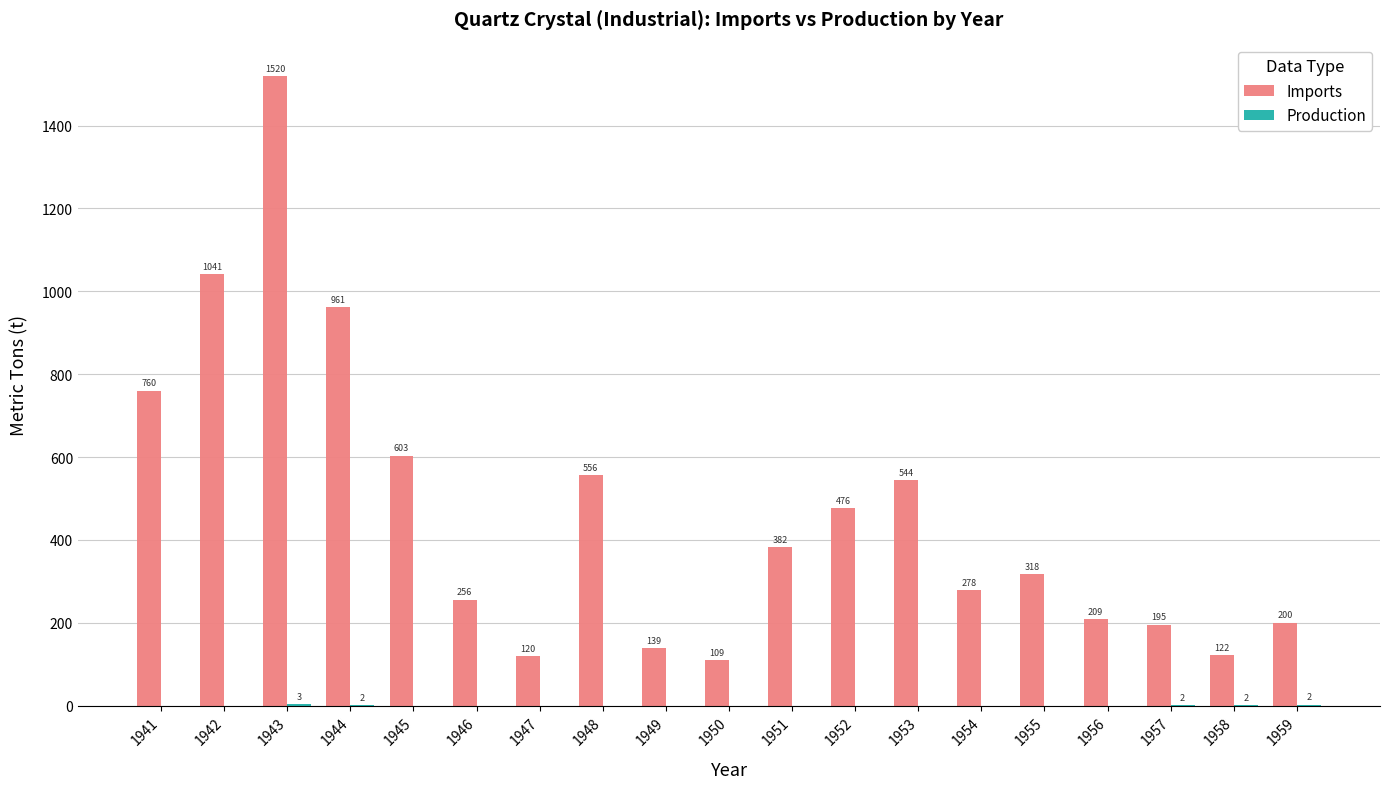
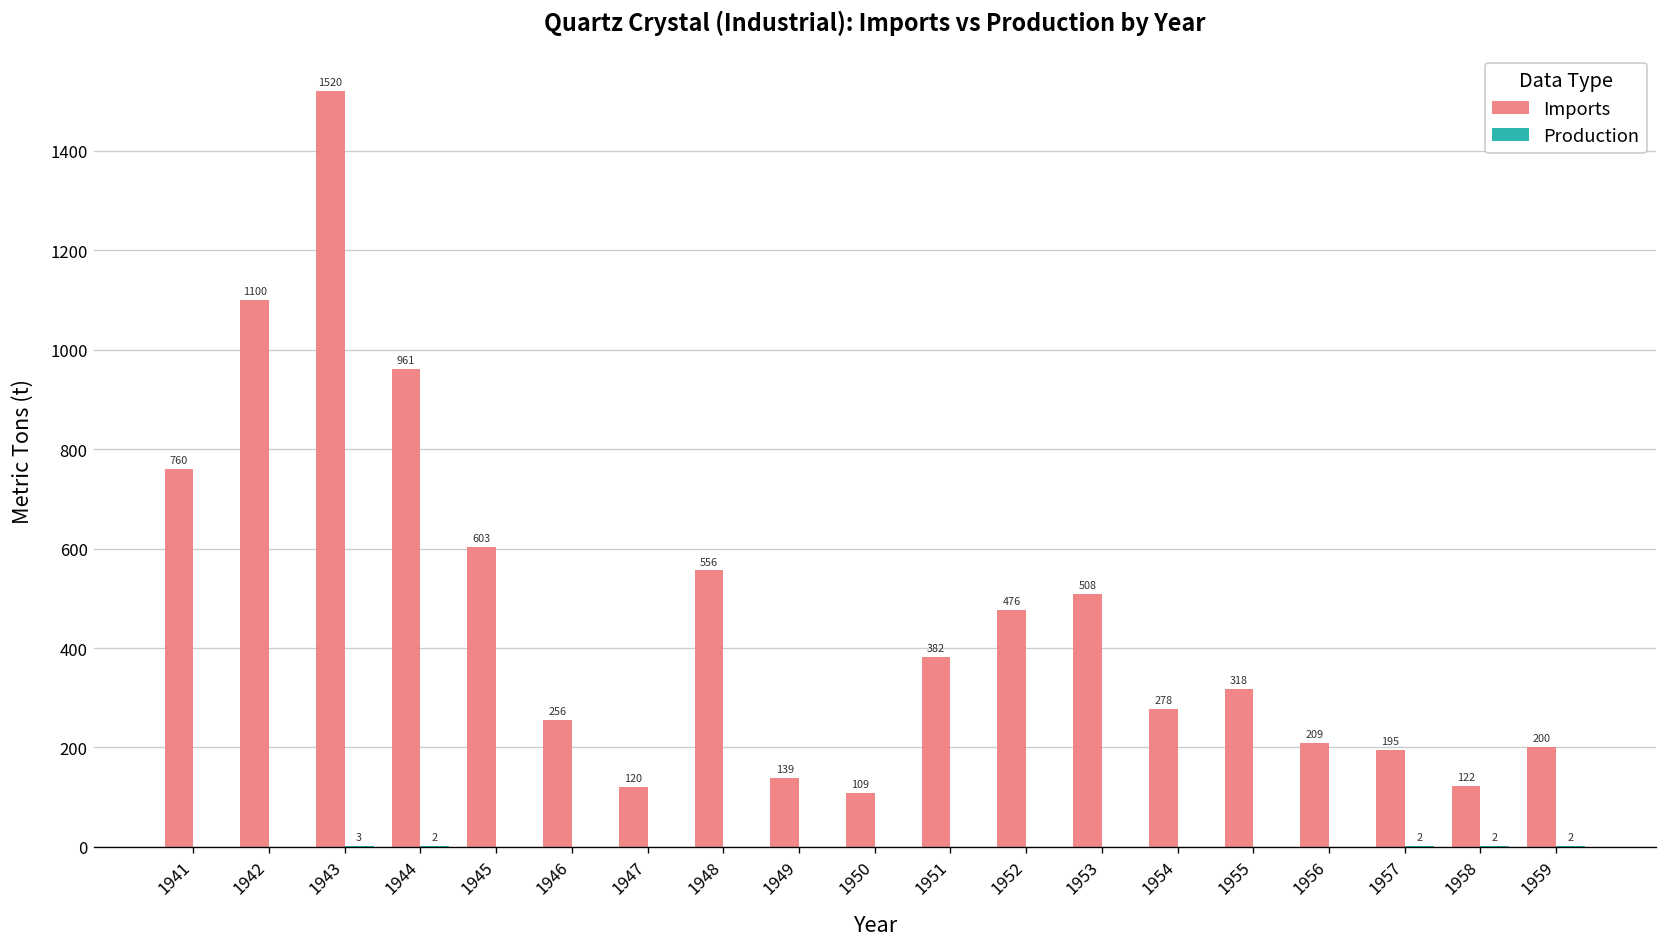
  {
    "Imports": {
      "1941": 760,
-     "1942": 1041,
+     "1942": 1100,
      "1943": 1520,
      "1944": 961,
      "1945": 603,
      "1946": 256,
      "1947": 120,
      "1948": 556,
      "1949": 139,
      "1950": 109,
      "1951": 382,
      "1952": 476,
-     "1953": 544,
+     "1953": 508,
      "1954": 278,
      "1955": 318,
      "1956": 209,
      "1957": 195,
      "1958": 122,
      "1959": 200
    },
    "Production": {
      "1943": 3,
      "1944": 2,
      "1957": 2,
      "1958": 2,
      "1959": 2
    }
  }
